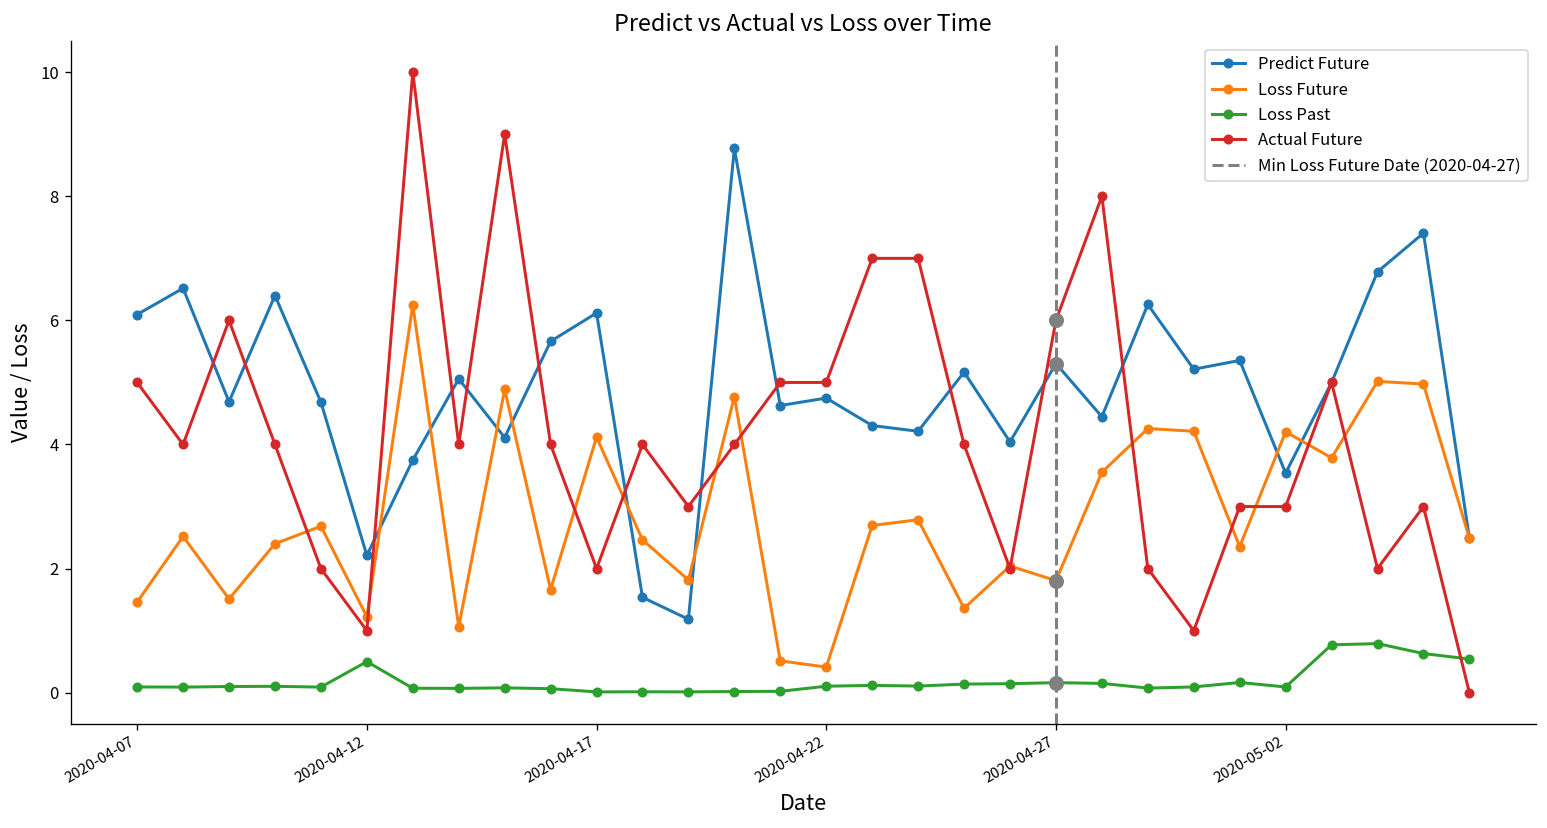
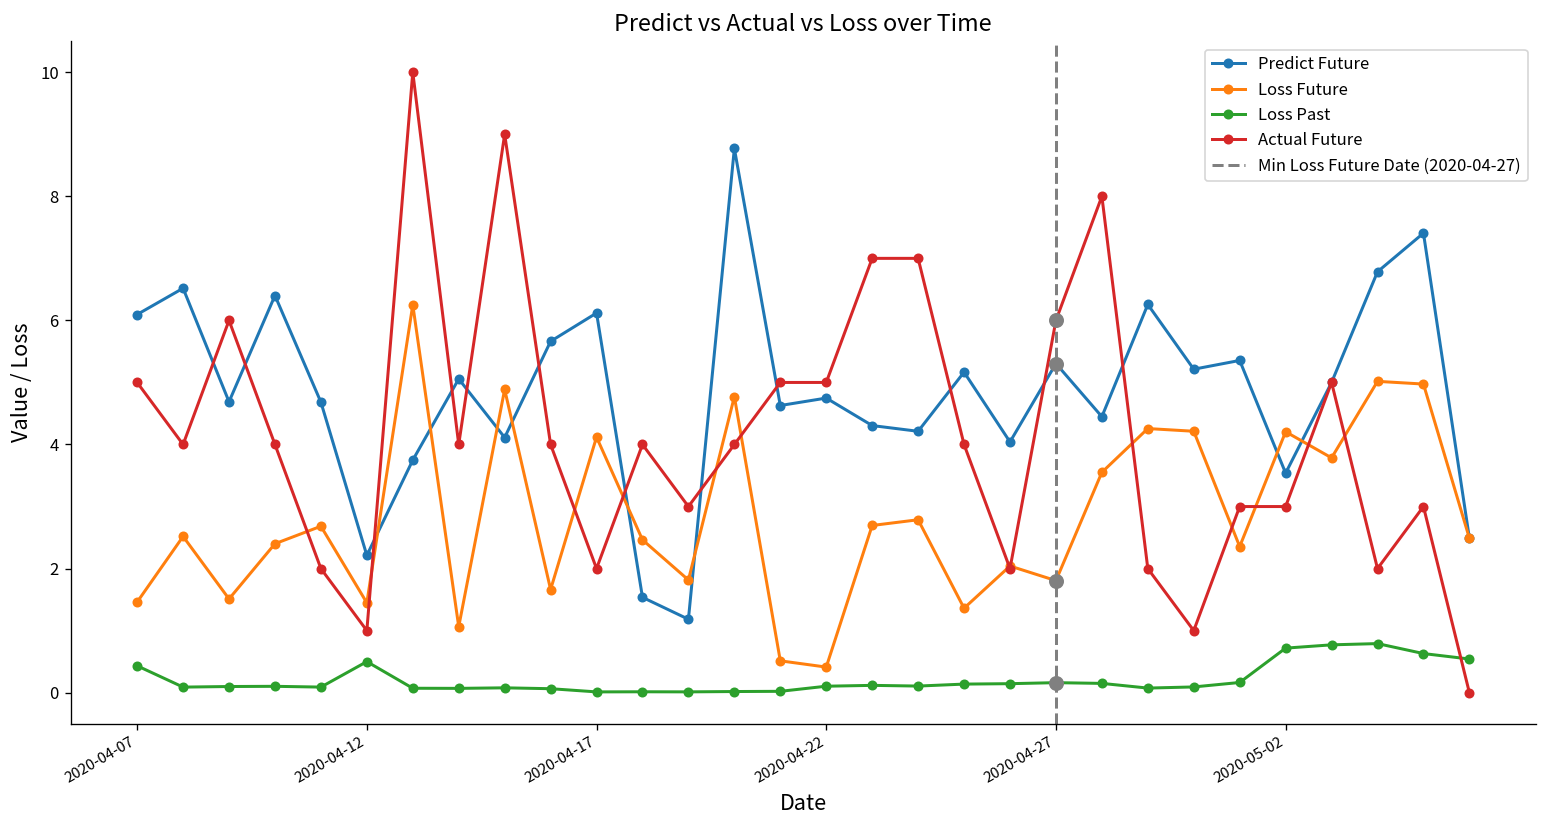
  {
    "Predict Future": {
      "2020-04-07": 6.1,
      "2020-04-12": 2.2,
      "2020-04-17": 6.1,
      "2020-04-22": 4.7,
      "2020-05-02": 3.5
    },
    "Loss Future": {
      "2020-04-07": 1.5,
-     "2020-04-12": 1.2,
+     "2020-04-12": 1.4,
      "2020-04-17": 4.1,
      "2020-04-22": 0.4,
      "2020-05-02": 4.2
    },
    "Loss Past": {
-     "2020-04-07": 0.1,
+     "2020-04-07": 0.4,
      "2020-04-12": 0.5,
      "2020-04-17": 0.0,
      "2020-04-22": 0.1,
-     "2020-05-02": 0.1
+     "2020-05-02": 0.7
    },
    "Actual Future": {
      "2020-04-07": 5.0,
      "2020-04-12": 1.0,
      "2020-04-17": 2.0,
      "2020-04-22": 5.0,
      "2020-05-02": 3.0
    }
  }
